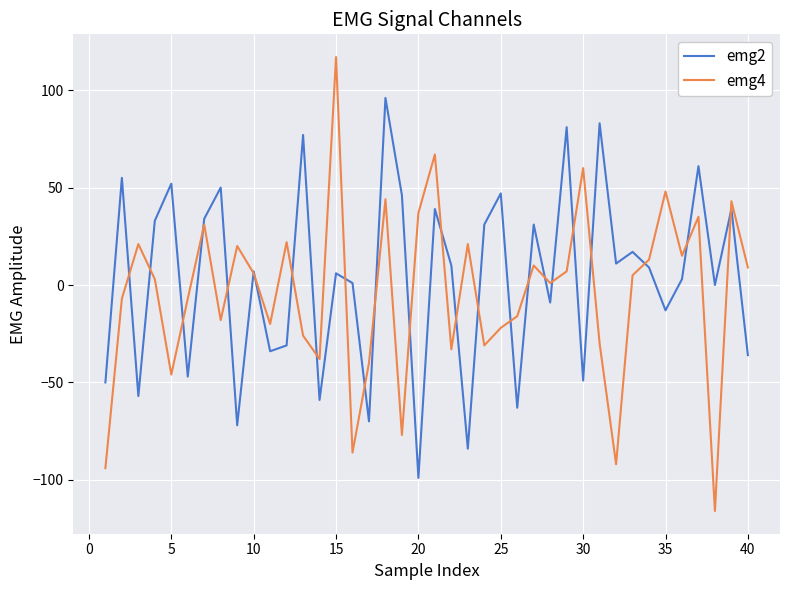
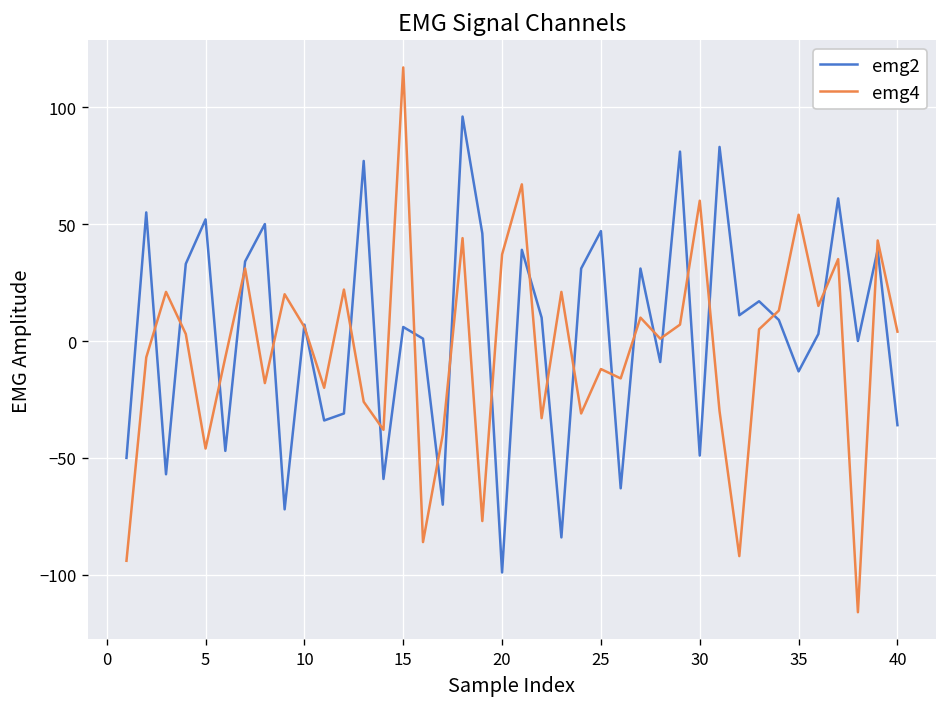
  {
    "emg2": {
      "5": 52,
      "15": 6,
      "20": -99,
      "25": 47,
      "30": -49,
      "35": -13,
      "40": -36
    },
    "emg4": {
      "5": -46,
      "15": 117,
      "20": 37,
-     "25": -22,
+     "25": -12,
      "30": 60,
-     "35": 48,
-     "40": 9
+     "35": 54,
+     "40": 4
    }
  }
